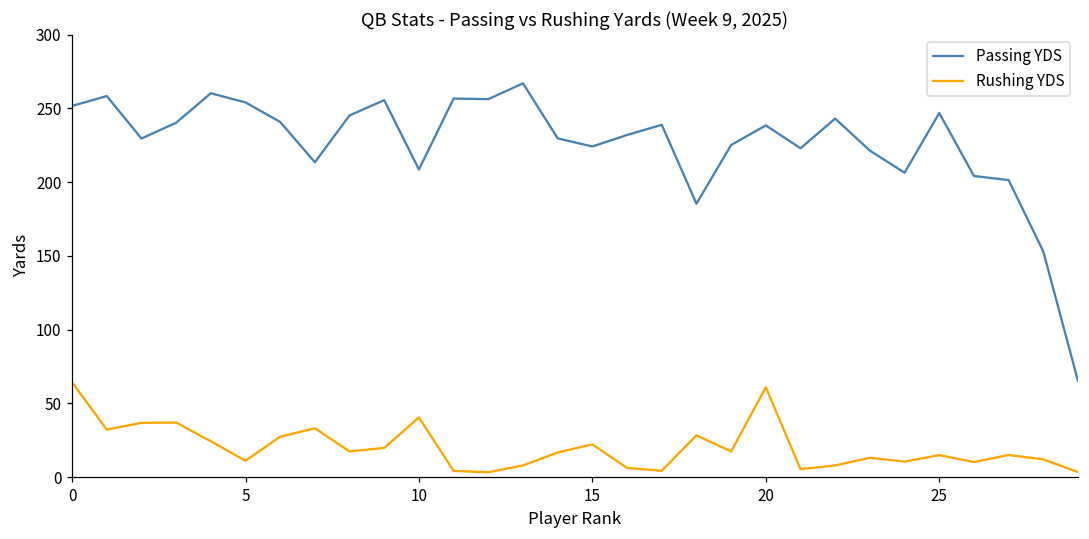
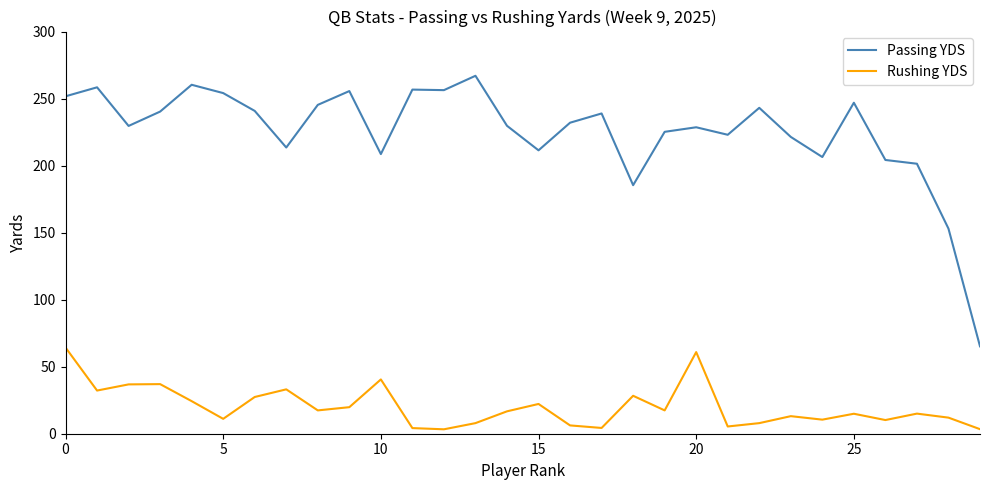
  {
    "Passing YDS": {
      "0": 252,
      "5": 254,
      "10": 209,
-     "15": 224,
-     "20": 239,
+     "15": 211,
+     "20": 229,
      "25": 247
    },
    "Rushing YDS": {
      "0": 64,
      "5": 11,
      "10": 41,
      "15": 22,
      "20": 61,
      "25": 15
    }
  }
